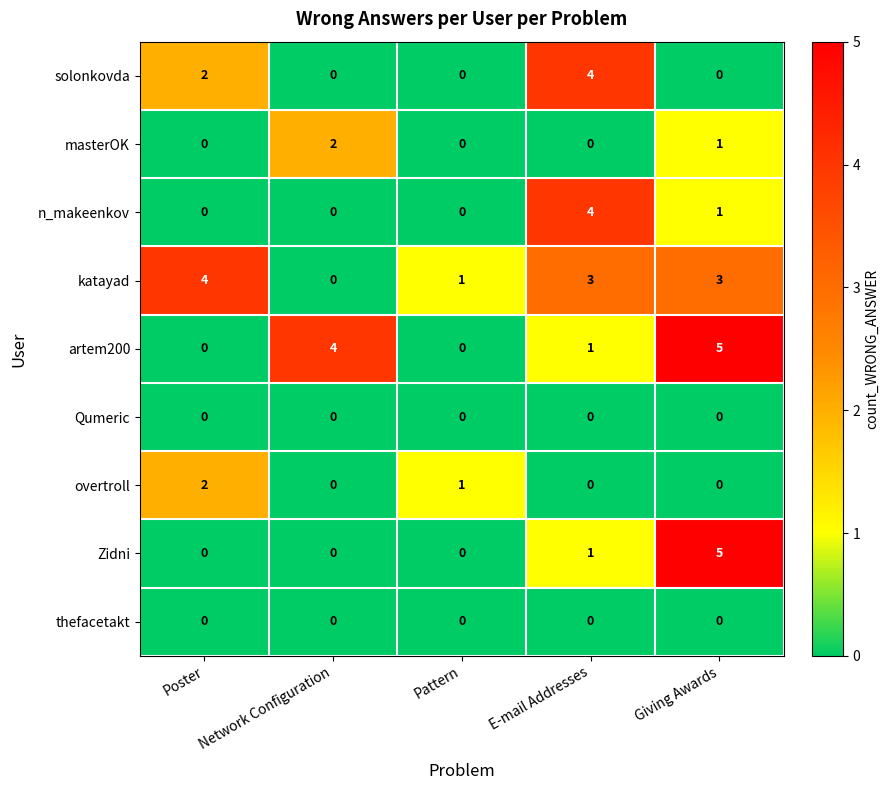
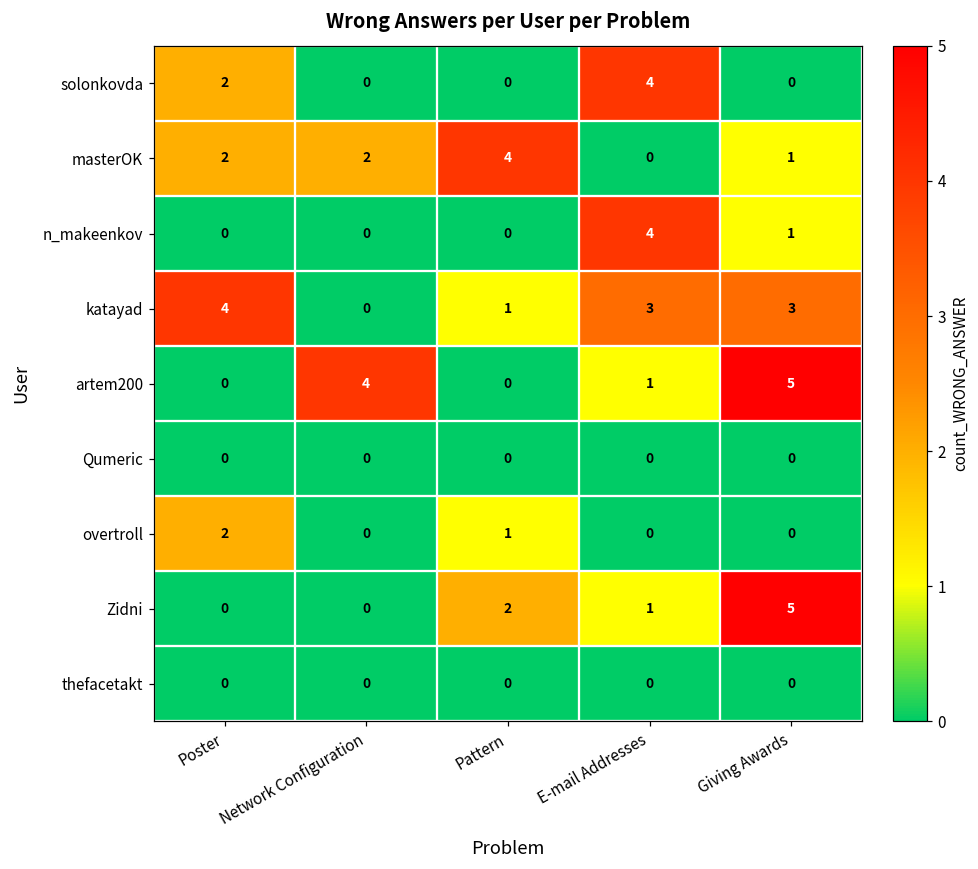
  {
    "solonkovda": {
      "Poster": 2,
      "Network Configuration": 0,
      "Pattern": 0,
      "E-mail Addresses": 4,
      "Giving Awards": 0
    },
    "masterOK": {
-     "Poster": 0,
+     "Poster": 2,
      "Network Configuration": 2,
-     "Pattern": 0,
+     "Pattern": 4,
      "E-mail Addresses": 0,
      "Giving Awards": 1
    },
    "n_makeenkov": {
      "Poster": 0,
      "Network Configuration": 0,
      "Pattern": 0,
      "E-mail Addresses": 4,
      "Giving Awards": 1
    },
    "katayad": {
      "Poster": 4,
      "Network Configuration": 0,
      "Pattern": 1,
      "E-mail Addresses": 3,
      "Giving Awards": 3
    },
    "artem200": {
      "Poster": 0,
      "Network Configuration": 4,
      "Pattern": 0,
      "E-mail Addresses": 1,
      "Giving Awards": 5
    },
    "Qumeric": {
      "Poster": 0,
      "Network Configuration": 0,
      "Pattern": 0,
      "E-mail Addresses": 0,
      "Giving Awards": 0
    },
    "overtroll": {
      "Poster": 2,
      "Network Configuration": 0,
      "Pattern": 1,
      "E-mail Addresses": 0,
      "Giving Awards": 0
    },
    "Zidni": {
      "Poster": 0,
      "Network Configuration": 0,
-     "Pattern": 0,
+     "Pattern": 2,
      "E-mail Addresses": 1,
      "Giving Awards": 5
    },
    "thefacetakt": {
      "Poster": 0,
      "Network Configuration": 0,
      "Pattern": 0,
      "E-mail Addresses": 0,
      "Giving Awards": 0
    }
  }
